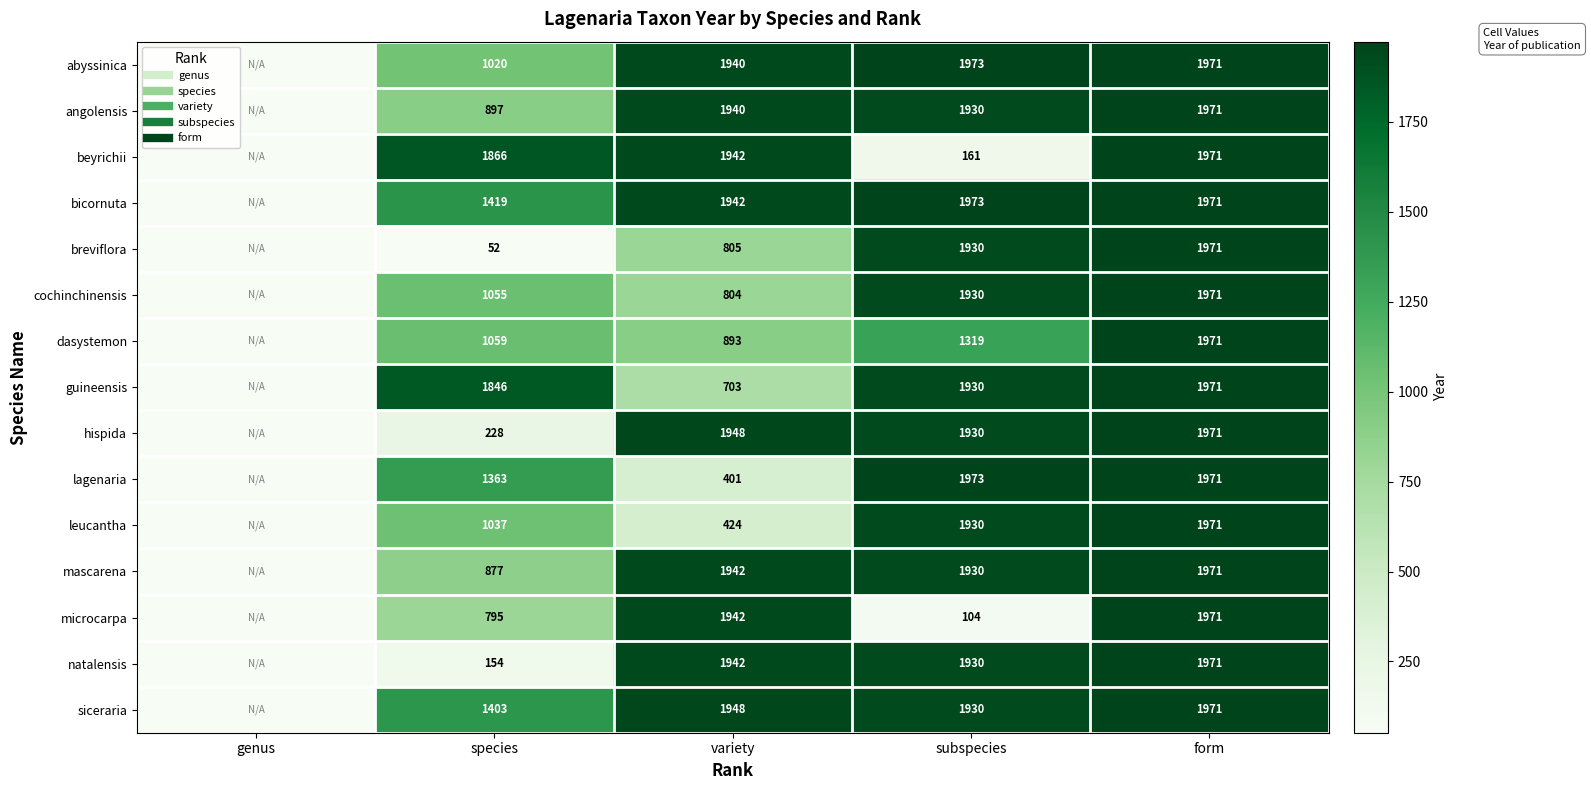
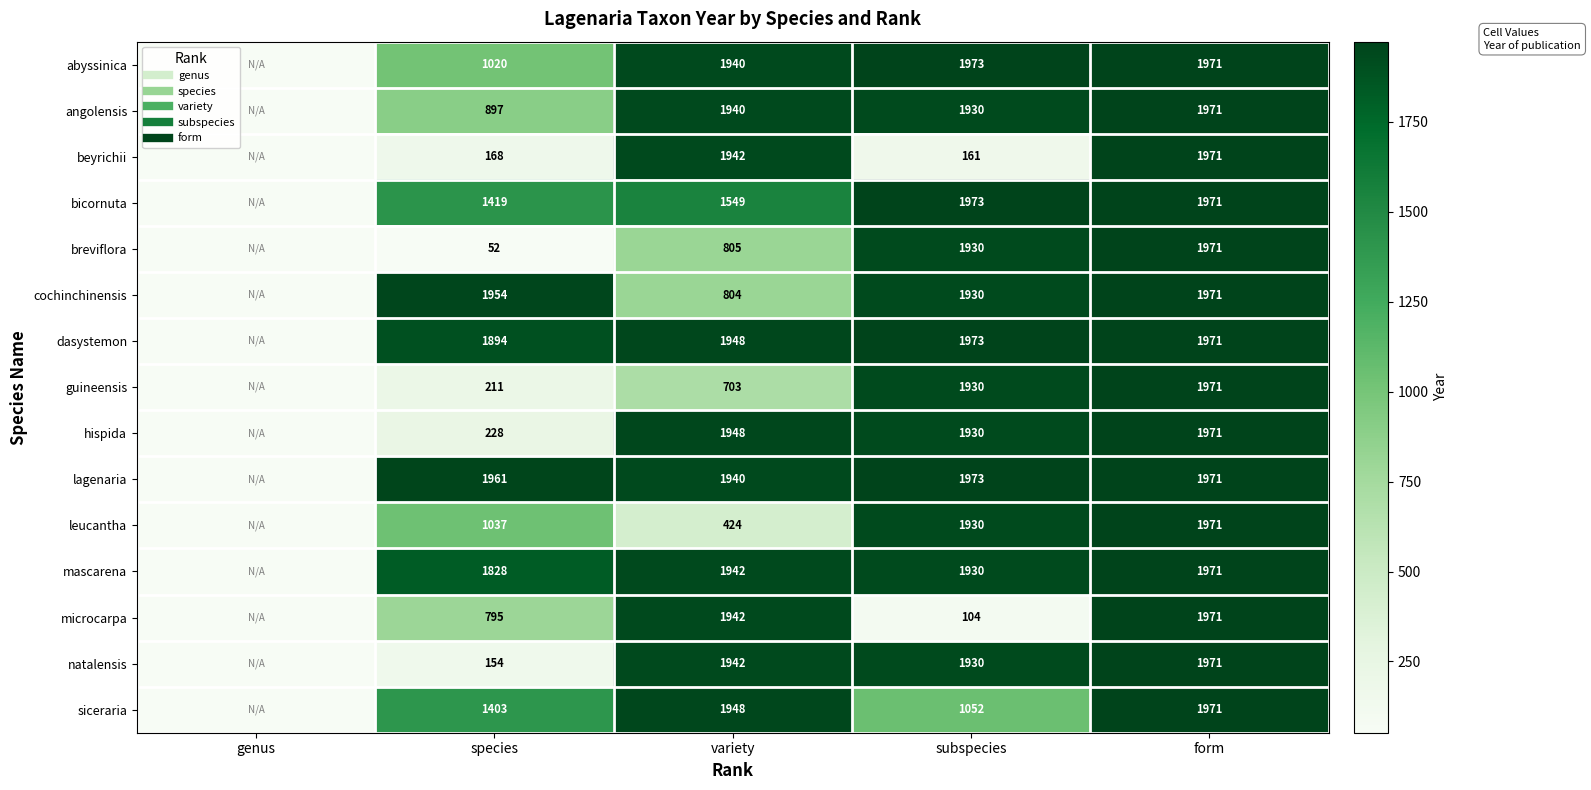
  {
    "abyssinica": {
      "species": 1020,
      "variety": 1940,
      "subspecies": 1973,
      "form": 1971
    },
    "angolensis": {
      "species": 897,
      "variety": 1940,
      "subspecies": 1930,
      "form": 1971
    },
    "beyrichii": {
-     "species": 1866,
+     "species": 168,
      "variety": 1942,
      "subspecies": 161,
      "form": 1971
    },
    "bicornuta": {
      "species": 1419,
-     "variety": 1942,
+     "variety": 1549,
      "subspecies": 1973,
      "form": 1971
    },
    "breviflora": {
      "species": 52,
      "variety": 805,
      "subspecies": 1930,
      "form": 1971
    },
    "cochinchinensis": {
-     "species": 1055,
+     "species": 1954,
      "variety": 804,
      "subspecies": 1930,
      "form": 1971
    },
    "dasystemon": {
-     "species": 1059,
-     "variety": 893,
-     "subspecies": 1319,
+     "species": 1894,
+     "variety": 1948,
+     "subspecies": 1973,
      "form": 1971
    },
    "guineensis": {
-     "species": 1846,
+     "species": 211,
      "variety": 703,
      "subspecies": 1930,
      "form": 1971
    },
    "hispida": {
      "species": 228,
      "variety": 1948,
      "subspecies": 1930,
      "form": 1971
    },
    "lagenaria": {
-     "species": 1363,
-     "variety": 401,
+     "species": 1961,
+     "variety": 1940,
      "subspecies": 1973,
      "form": 1971
    },
    "leucantha": {
      "species": 1037,
      "variety": 424,
      "subspecies": 1930,
      "form": 1971
    },
    "mascarena": {
-     "species": 877,
+     "species": 1828,
      "variety": 1942,
      "subspecies": 1930,
      "form": 1971
    },
    "microcarpa": {
      "species": 795,
      "variety": 1942,
      "subspecies": 104,
      "form": 1971
    },
    "natalensis": {
      "species": 154,
      "variety": 1942,
      "subspecies": 1930,
      "form": 1971
    },
    "siceraria": {
      "species": 1403,
      "variety": 1948,
-     "subspecies": 1930,
+     "subspecies": 1052,
      "form": 1971
    }
  }
